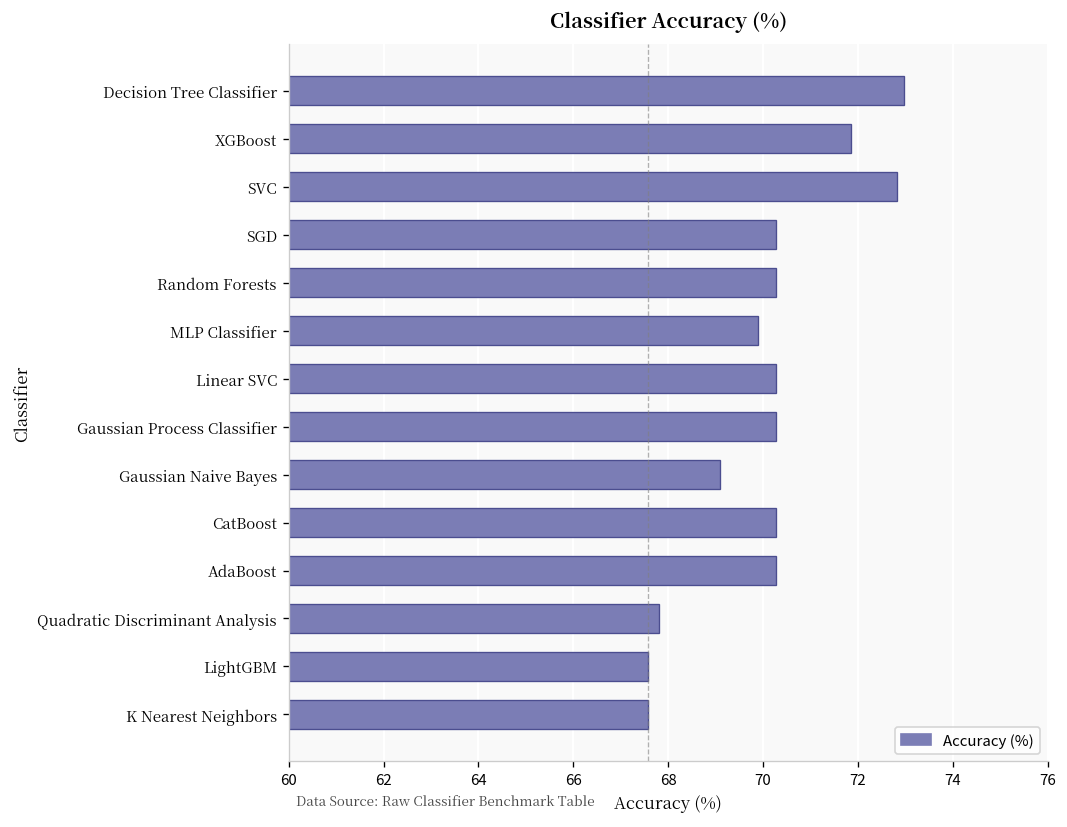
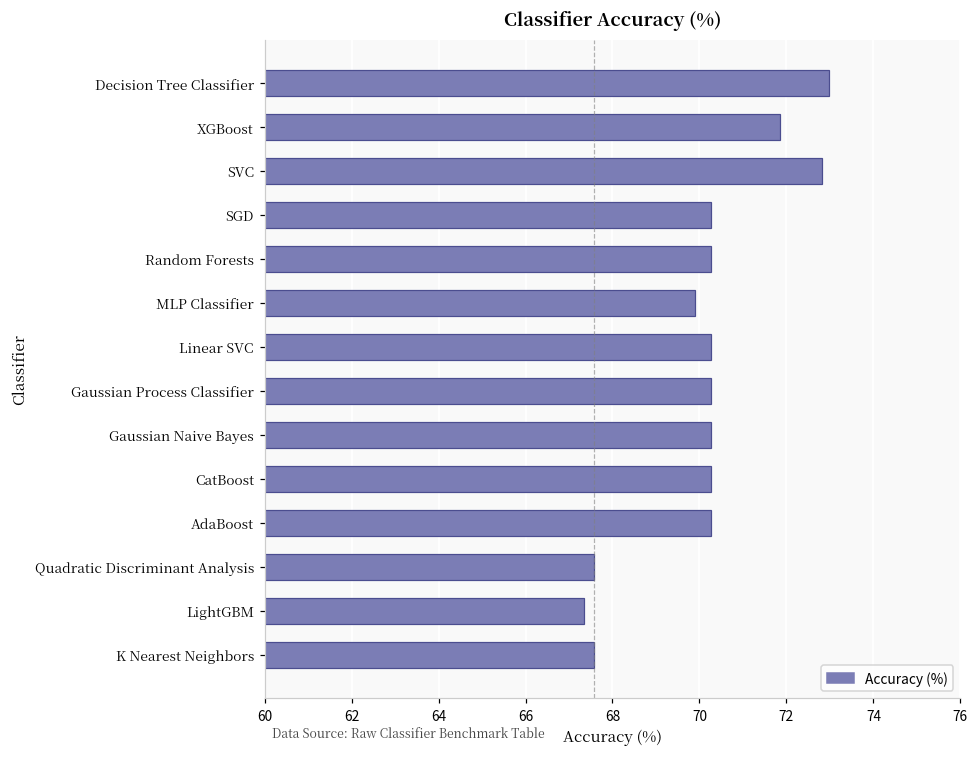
  {
    "Decision Tree Classifier": 73.0,
    "XGBoost": 71.9,
    "SVC": 72.8,
    "SGD": 70.3,
    "Random Forests": 70.3,
    "MLP Classifier": 69.9,
    "Linear SVC": 70.3,
    "Gaussian Process Classifier": 70.3,
-   "Gaussian Naive Bayes": 69.1,
+   "Gaussian Naive Bayes": 70.3,
    "CatBoost": 70.3,
    "AdaBoost": 70.3,
-   "Quadratic Discriminant Analysis": 67.8,
-   "LightGBM": 67.6,
+   "Quadratic Discriminant Analysis": 67.6,
+   "LightGBM": 67.3,
    "K Nearest Neighbors": 67.6
  }
